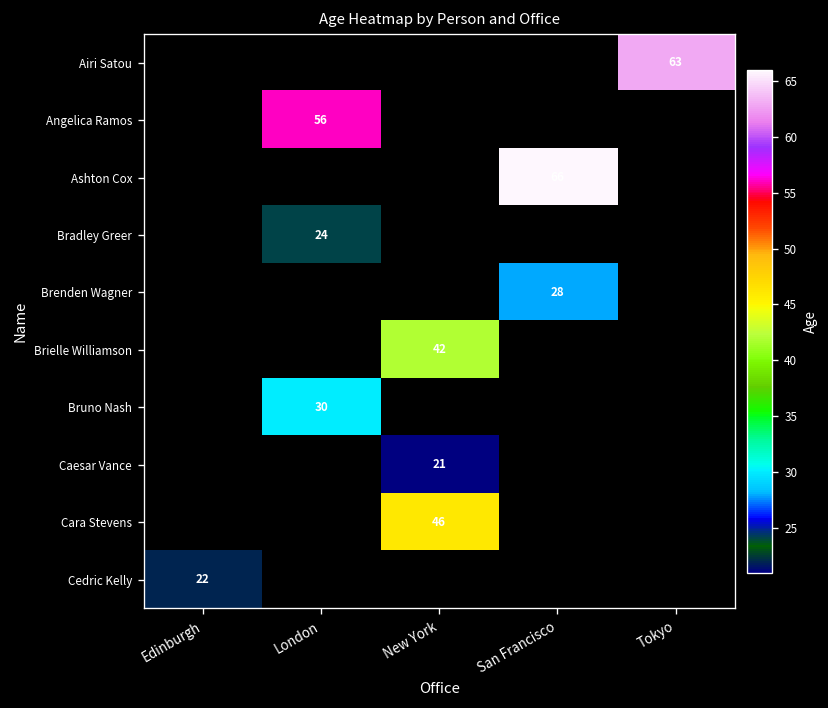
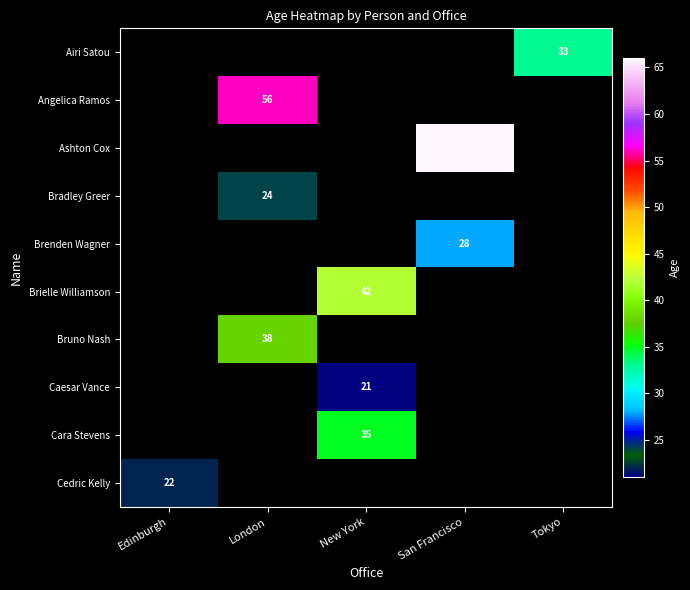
  {
    "Airi Satou": {
-     "Tokyo": 63
+     "Tokyo": 33
    },
    "Angelica Ramos": {
      "London": 56
    },
    "Bradley Greer": {
      "London": 24
    },
    "Brenden Wagner": {
      "San Francisco": 28
    },
    "Brielle Williamson": {
      "New York": 42
    },
    "Bruno Nash": {
-     "London": 30
+     "London": 38
    },
    "Caesar Vance": {
      "New York": 21
    },
    "Cara Stevens": {
-     "New York": 46
+     "New York": 35
    },
    "Cedric Kelly": {
      "Edinburgh": 22
    }
  }
